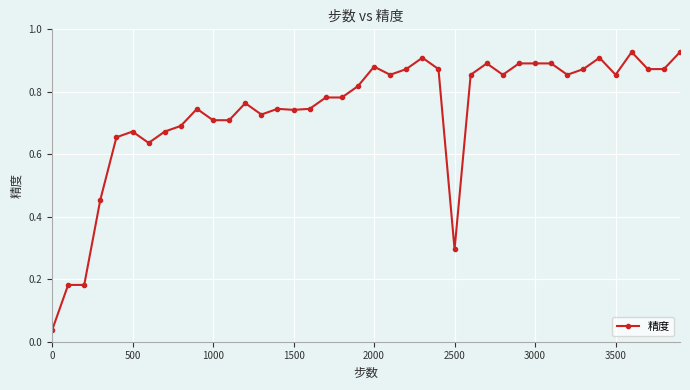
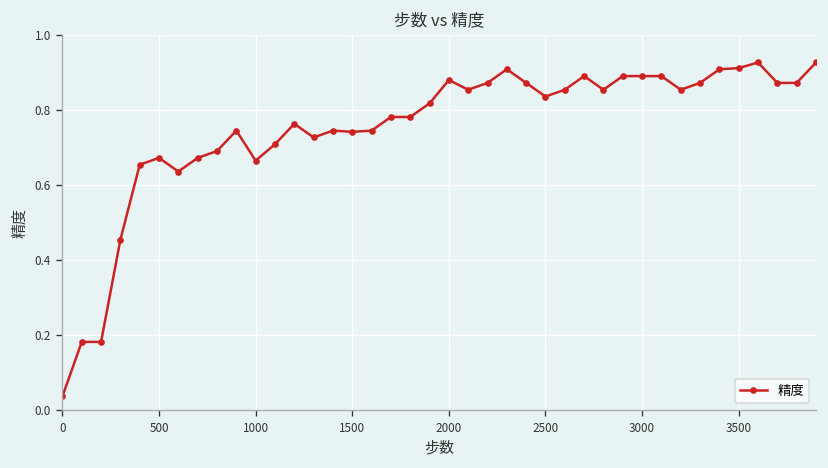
  {
    "0": 0.04,
    "500": 0.67,
-   "1000": 0.71,
+   "1000": 0.67,
    "1500": 0.74,
    "2000": 0.88,
-   "2500": 0.30,
+   "2500": 0.84,
    "3000": 0.89,
-   "3500": 0.85
+   "3500": 0.91
  }
